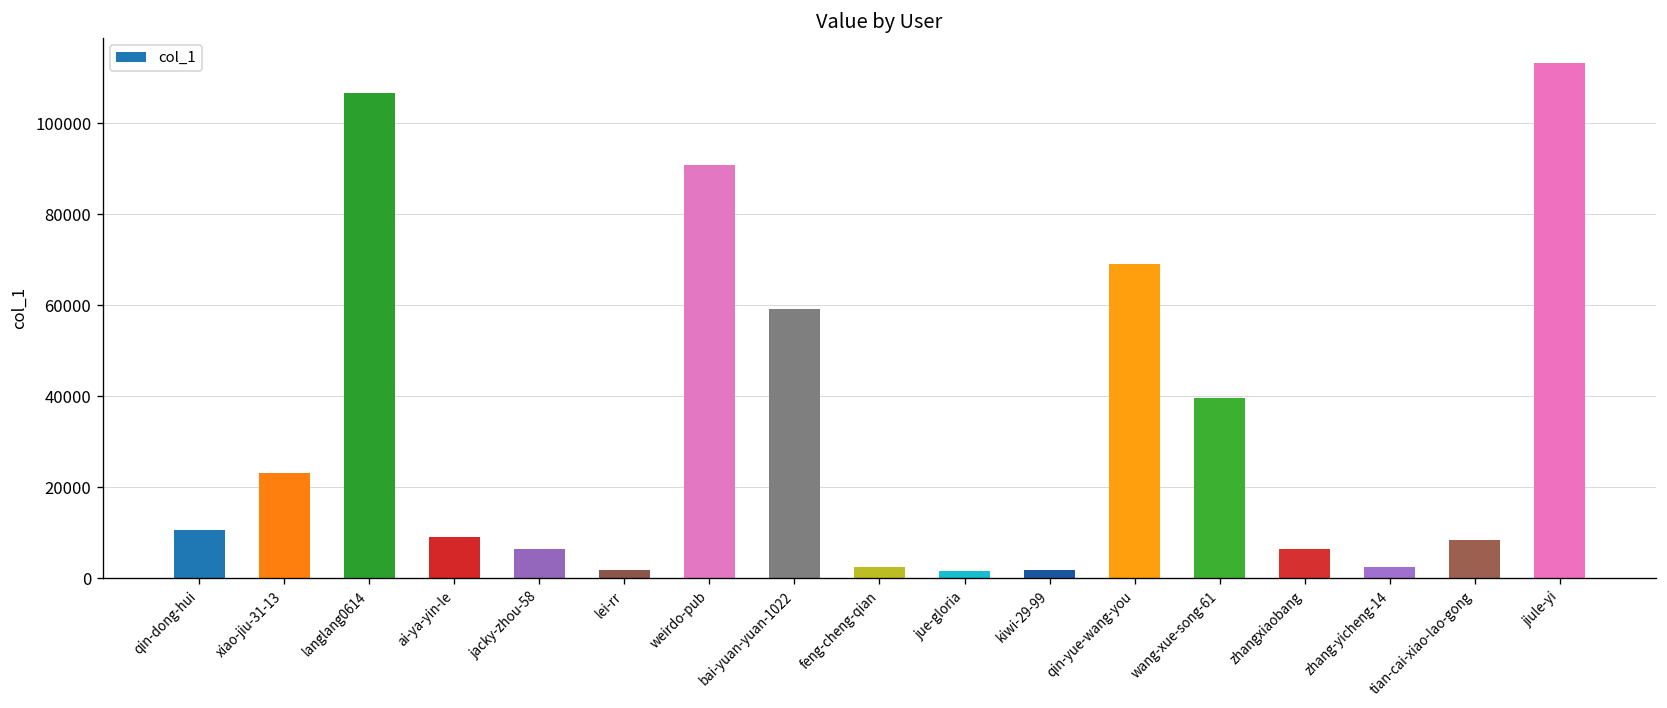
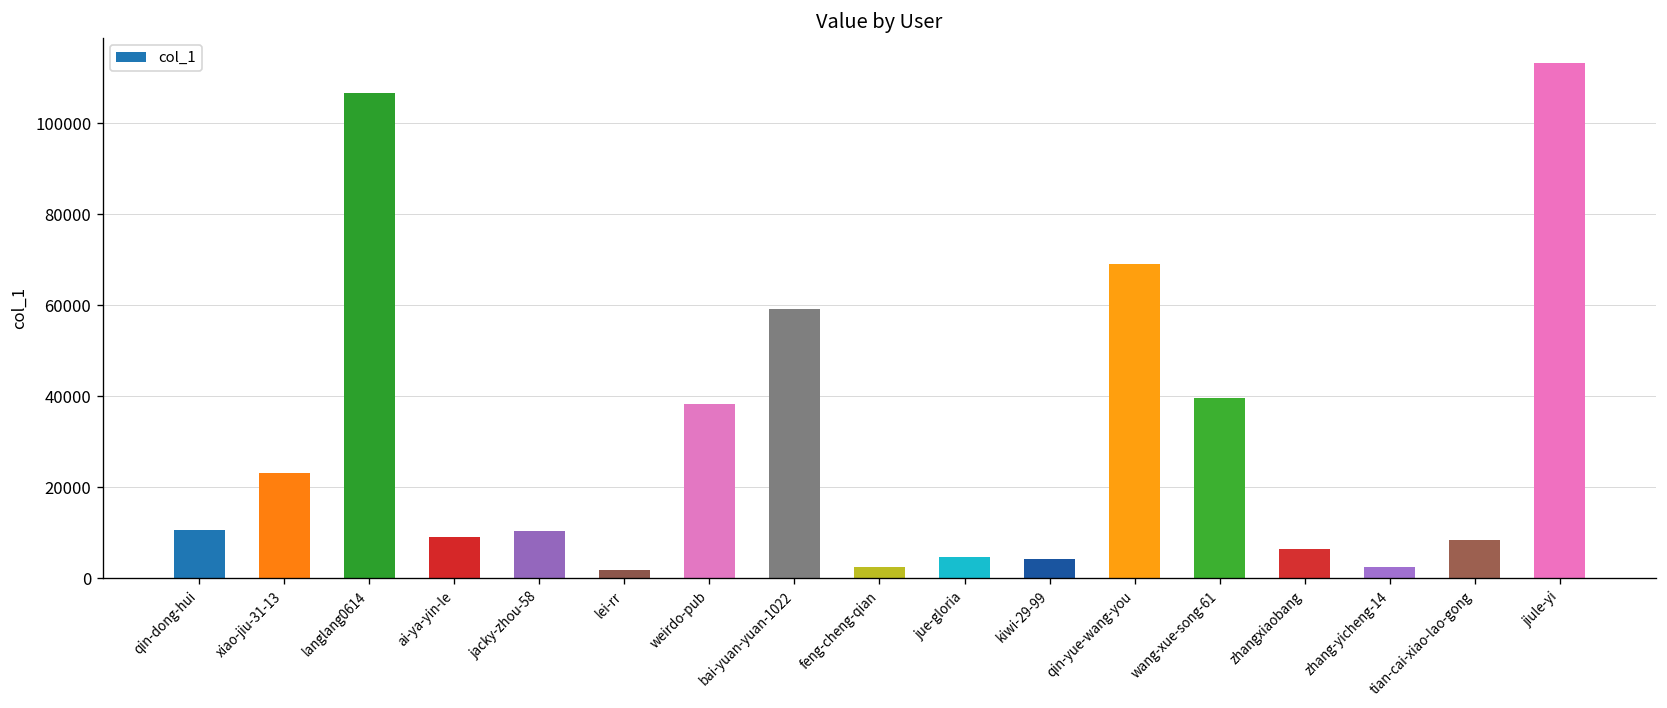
  {
    "qin-dong-hui": 11000,
    "xiao-jiu-31-13": 23000,
    "langlang0614": 107000,
    "ai-ya-yin-le": 9000,
-   "jacky-zhou-58": 6000,
+   "jacky-zhou-58": 10000,
    "lei-rr": 2000,
-   "weirdo-pub": 91000,
+   "weirdo-pub": 38000,
    "bai-yuan-yuan-1022": 59000,
    "feng-cheng-qian": 3000,
-   "jue-gloria": 2000,
-   "kiwi-29-99": 2000,
+   "jue-gloria": 5000,
+   "kiwi-29-99": 4000,
    "qin-yue-wang-you": 69000,
    "wang-xue-song-61": 40000,
    "zhangxiaobang": 6000,
    "zhang-yicheng-14": 2000,
    "tian-cai-xiao-lao-gong": 8000,
    "jiule-yi": 113000
  }
